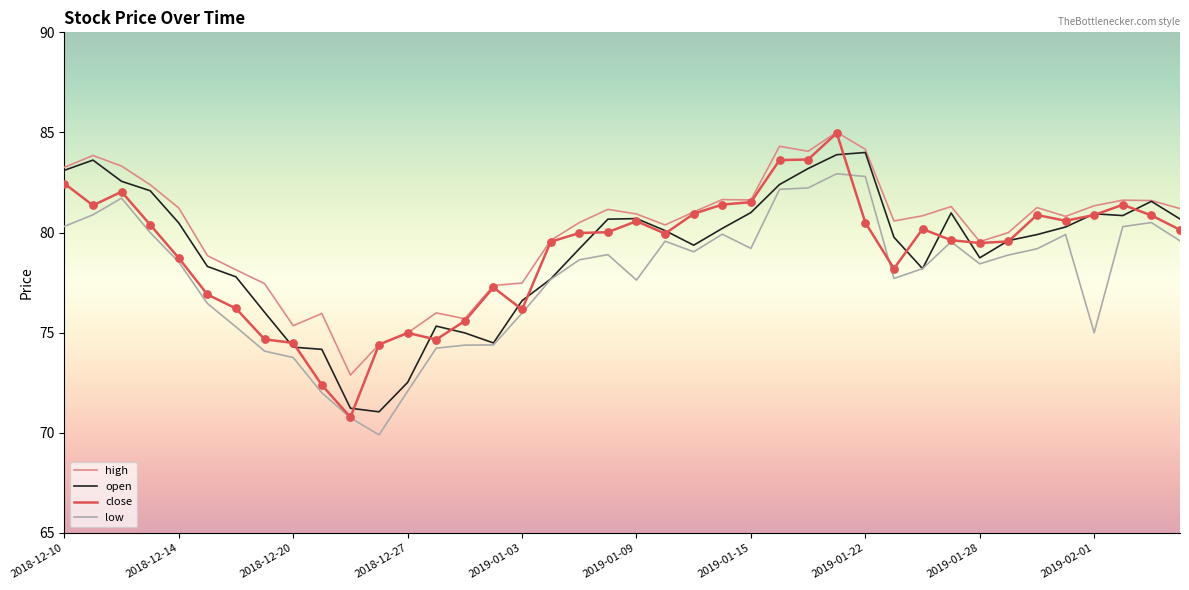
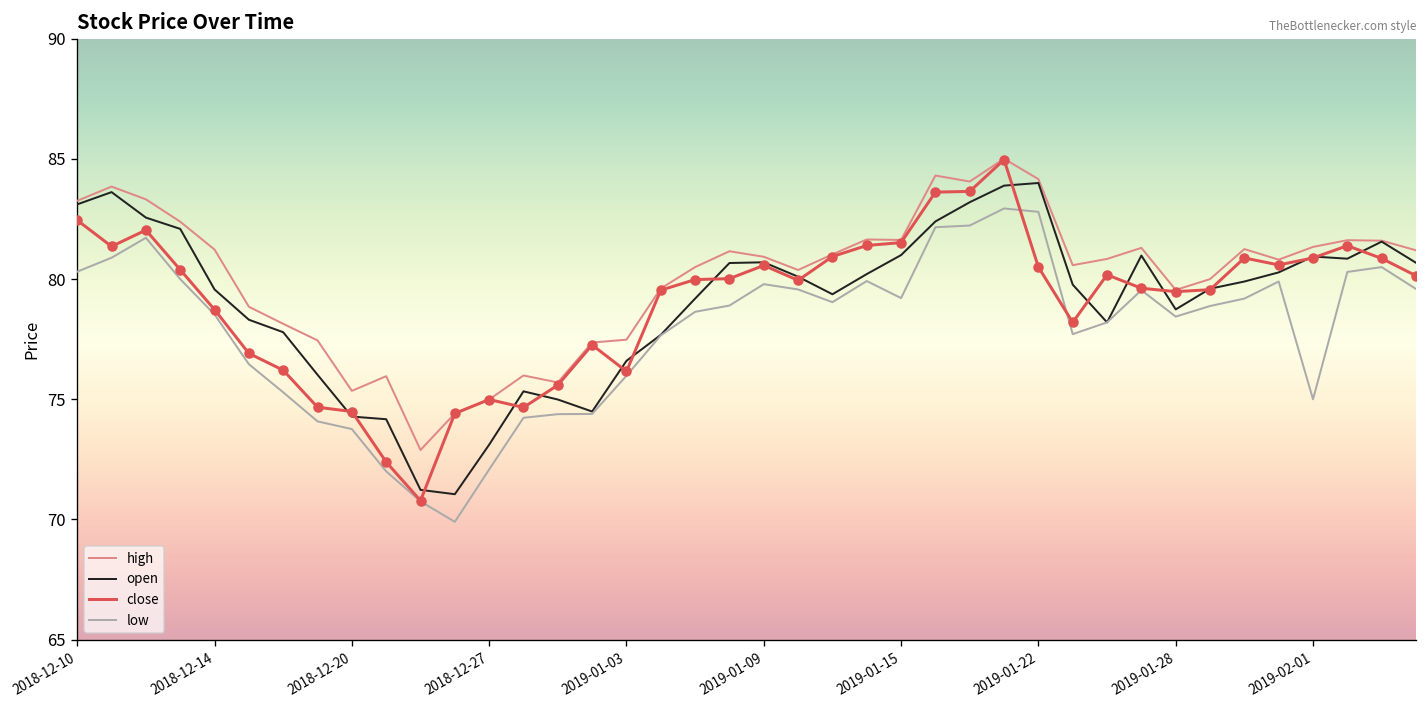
  {
    "high": {
      "2018-12-10": 83.3,
      "2018-12-14": 81.2,
      "2018-12-20": 75.4,
      "2019-01-03": 77.5,
      "2019-01-09": 80.9,
      "2019-01-22": 84.2,
      "2019-02-01": 81.3
    },
    "open": {
      "2018-12-10": 83.1,
-     "2018-12-14": 80.5,
+     "2018-12-14": 79.6,
      "2018-12-20": 74.3,
-     "2018-12-27": 72.5,
+     "2018-12-27": 73.1,
      "2019-01-03": 76.6,
      "2019-01-09": 80.7,
      "2019-01-15": 81.0,
      "2019-01-22": 84.0,
      "2019-01-28": 78.7
    },
    "close": {
      "2018-12-10": 82.5,
      "2018-12-14": 78.7,
      "2018-12-20": 74.5,
      "2019-01-03": 76.2,
      "2019-01-09": 80.6,
      "2019-01-22": 80.5
    },
    "low": {
      "2018-12-10": 80.3,
      "2018-12-14": 78.5,
      "2018-12-20": 73.8,
      "2018-12-27": 72.1,
      "2019-01-03": 76.0,
-     "2019-01-09": 77.6,
+     "2019-01-09": 79.8,
      "2019-01-15": 79.2,
      "2019-01-22": 82.8,
      "2019-01-28": 78.4,
      "2019-02-01": 75.0
    }
  }
